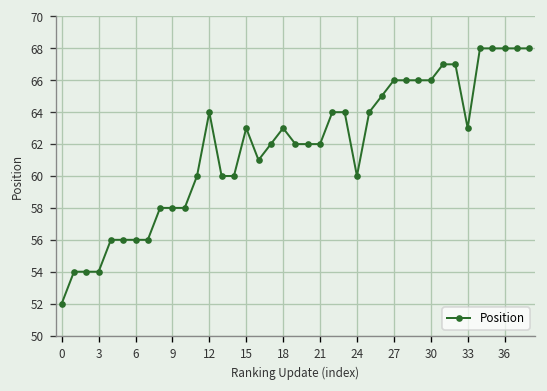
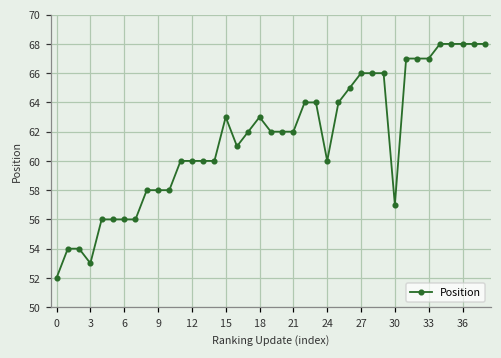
  {
    "0": 52,
-   "3": 54,
+   "3": 53,
    "6": 56,
    "9": 58,
-   "12": 64,
+   "12": 60,
    "15": 63,
    "18": 63,
    "21": 62,
    "24": 60,
    "27": 66,
-   "30": 66,
-   "33": 63,
+   "30": 57,
+   "33": 67,
    "36": 68
  }
